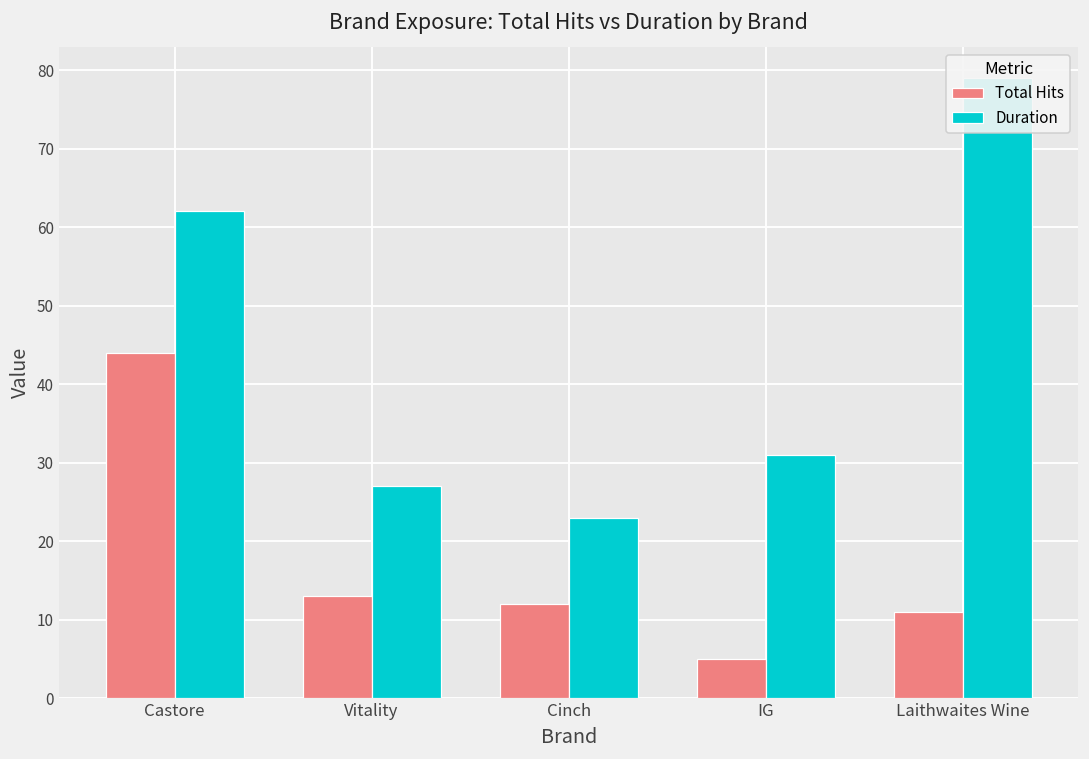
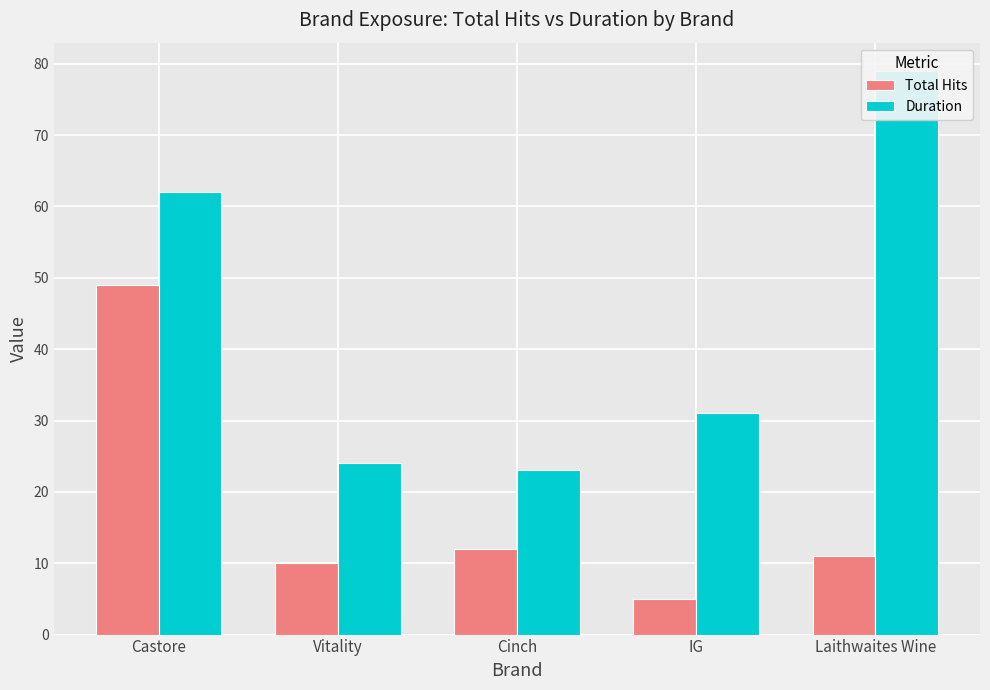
  {
    "Total Hits": {
-     "Castore": 44,
-     "Vitality": 13,
+     "Castore": 49,
+     "Vitality": 10,
      "Cinch": 12,
      "IG": 5,
      "Laithwaites Wine": 11
    },
    "Duration": {
      "Castore": 62,
-     "Vitality": 27,
+     "Vitality": 24,
      "Cinch": 23,
      "IG": 31
    }
  }
